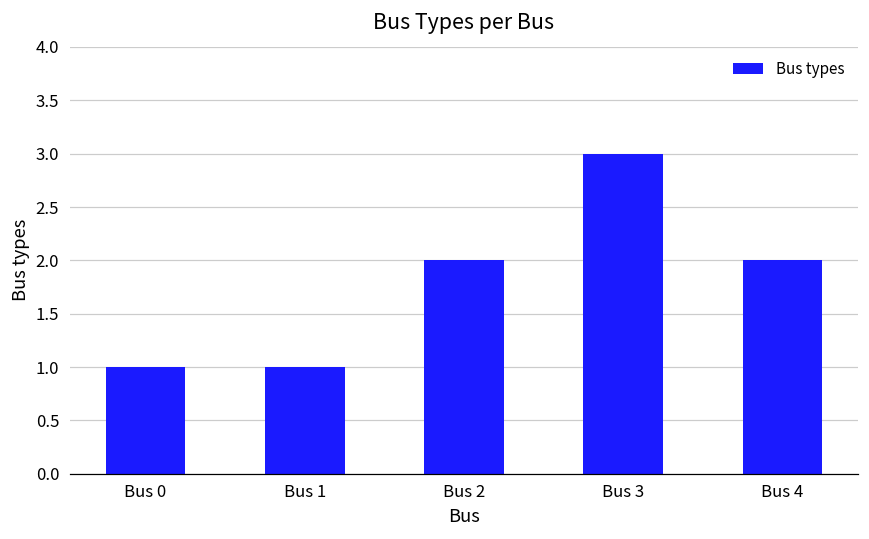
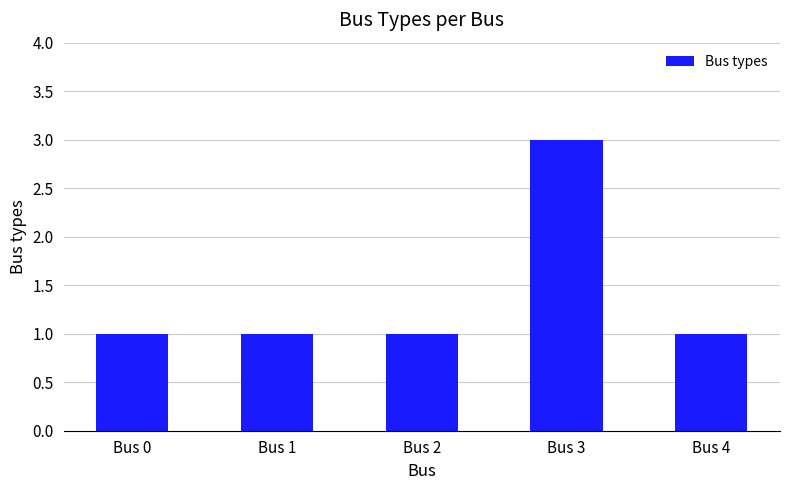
  {
    "Bus 0": 1,
    "Bus 1": 1,
-   "Bus 2": 2,
+   "Bus 2": 1,
    "Bus 3": 3,
-   "Bus 4": 2
+   "Bus 4": 1
  }
